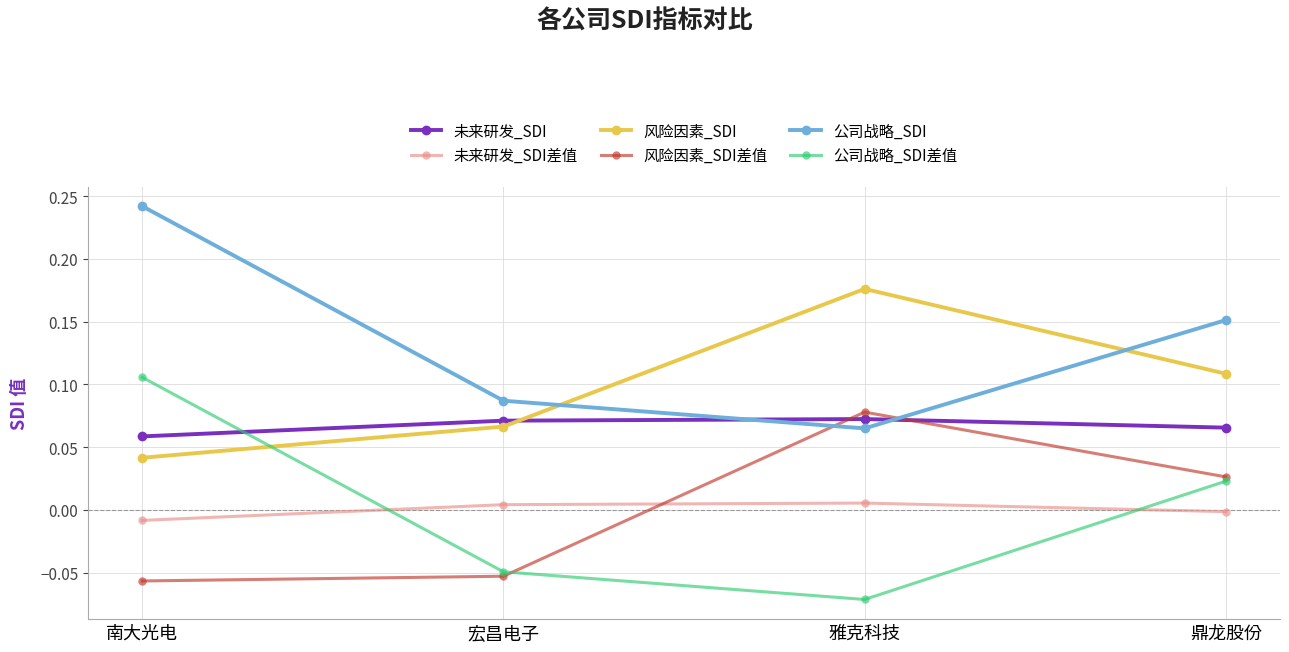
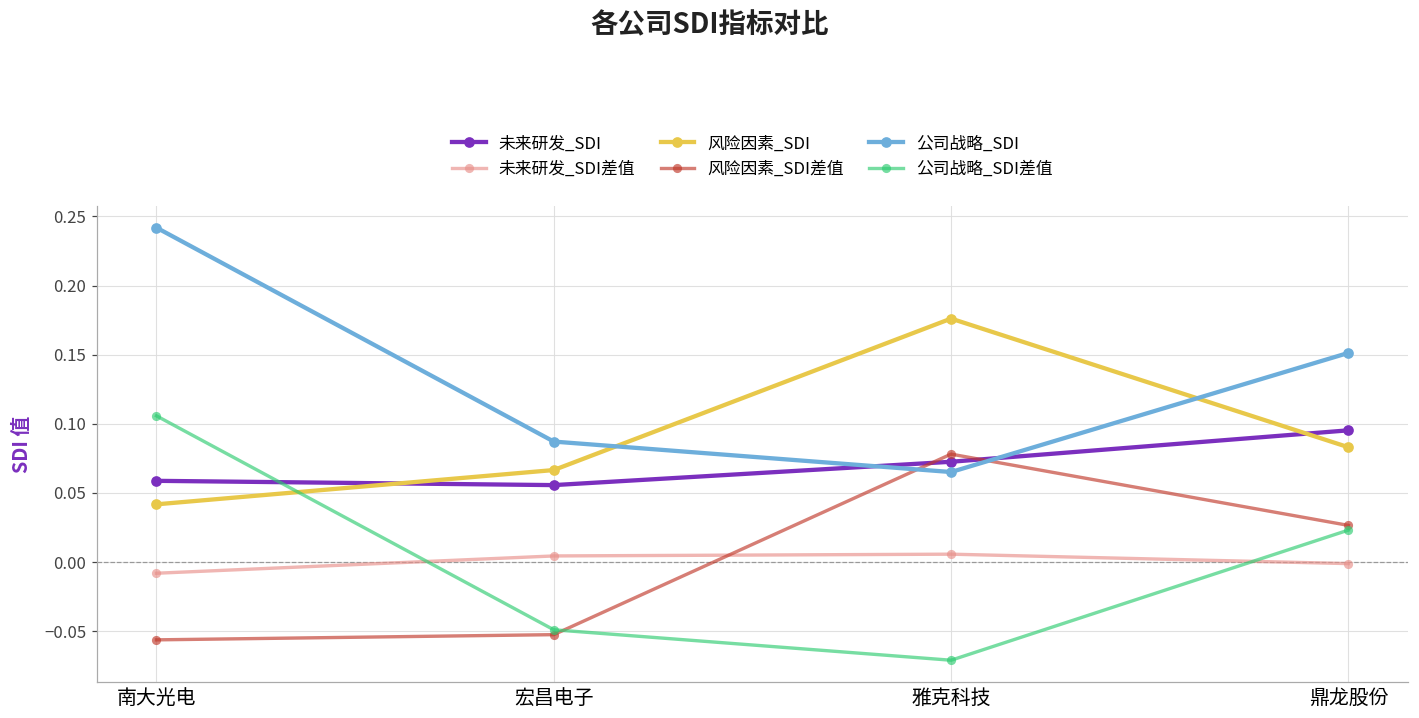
  {
    "未来研发_SDI": {
      "南大光电": 0.059,
-     "宏昌电子": 0.071,
+     "宏昌电子": 0.055,
      "雅克科技": 0.072,
-     "鼎龙股份": 0.066
+     "鼎龙股份": 0.095
    },
    "未来研发_SDI差值": {
      "南大光电": -0.008,
      "宏昌电子": 0.004,
      "雅克科技": 0.005,
      "鼎龙股份": -0.001
    },
    "风险因素_SDI": {
      "南大光电": 0.042,
      "宏昌电子": 0.066,
      "雅克科技": 0.176,
-     "鼎龙股份": 0.108
+     "鼎龙股份": 0.083
    },
    "风险因素_SDI差值": {
      "南大光电": -0.057,
      "宏昌电子": -0.053,
      "雅克科技": 0.078,
      "鼎龙股份": 0.026
    },
    "公司战略_SDI": {
      "南大光电": 0.242,
      "宏昌电子": 0.087,
      "雅克科技": 0.065,
      "鼎龙股份": 0.151
    },
    "公司战略_SDI差值": {
      "南大光电": 0.106,
      "宏昌电子": -0.049,
      "雅克科技": -0.071,
      "鼎龙股份": 0.023
    }
  }
